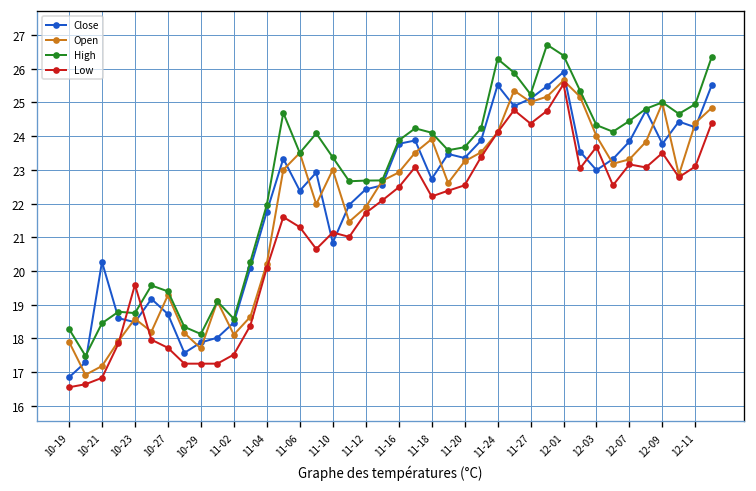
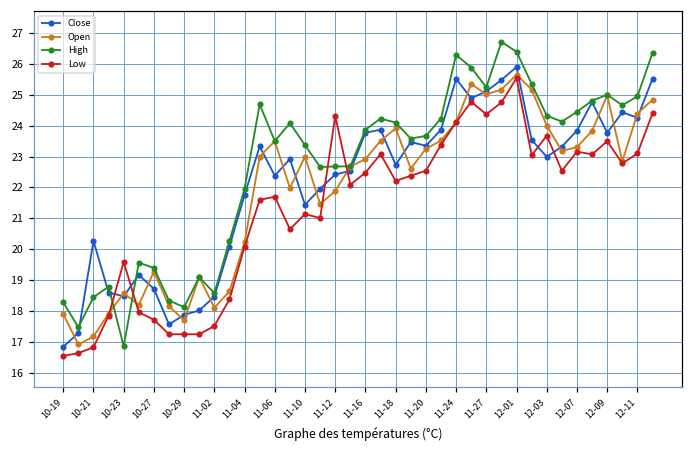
  {
    "Close": {
      "10-19": 16.8,
      "10-21": 20.3,
      "10-23": 18.5,
      "10-27": 18.7,
      "10-29": 17.9,
      "11-02": 18.5,
      "11-04": 21.8,
      "11-06": 22.4,
-     "11-10": 20.8,
+     "11-10": 21.4,
      "11-12": 22.4,
      "11-16": 23.8,
      "11-18": 22.7,
      "11-20": 23.4,
      "11-24": 25.5,
      "11-27": 25.1,
      "12-01": 25.9,
      "12-03": 23.0,
      "12-07": 23.8,
      "12-09": 23.8,
      "12-11": 24.3
    },
    "Open": {
      "10-19": 17.9,
      "10-21": 17.2,
      "10-23": 18.6,
      "10-27": 19.3,
      "10-29": 17.7,
      "11-02": 18.1,
      "11-04": 20.2,
      "11-10": 23.0,
      "11-12": 21.9,
      "11-16": 22.9,
      "11-18": 23.9,
      "11-20": 23.3,
      "11-27": 25.0,
      "12-01": 25.7,
      "12-03": 24.0,
      "12-07": 23.3,
      "12-11": 24.4
    },
    "High": {
      "10-19": 18.3,
      "10-21": 18.5,
-     "10-23": 18.8,
+     "10-23": 16.9,
      "10-27": 19.4,
      "10-29": 18.1,
      "11-02": 18.6,
      "11-04": 22.0,
      "11-10": 23.4,
      "11-12": 22.7,
      "11-16": 23.9,
      "11-18": 24.1,
      "11-20": 23.7,
      "11-24": 26.3,
      "11-27": 25.2,
      "12-01": 26.4,
      "12-03": 24.3,
      "12-07": 24.5,
      "12-11": 25.0
    },
    "Low": {
      "10-19": 16.6,
      "10-21": 16.8,
      "10-23": 19.6,
      "10-27": 17.7,
      "10-29": 17.3,
      "11-02": 17.5,
      "11-04": 20.1,
-     "11-06": 21.3,
+     "11-06": 21.7,
      "11-10": 21.1,
-     "11-12": 21.7,
+     "11-12": 24.3,
      "11-16": 22.5,
      "11-18": 22.2,
      "11-20": 22.5,
      "11-27": 24.4,
      "12-01": 25.5,
      "12-03": 23.7,
      "12-07": 23.2,
      "12-09": 23.5,
      "12-11": 23.1
    }
  }
